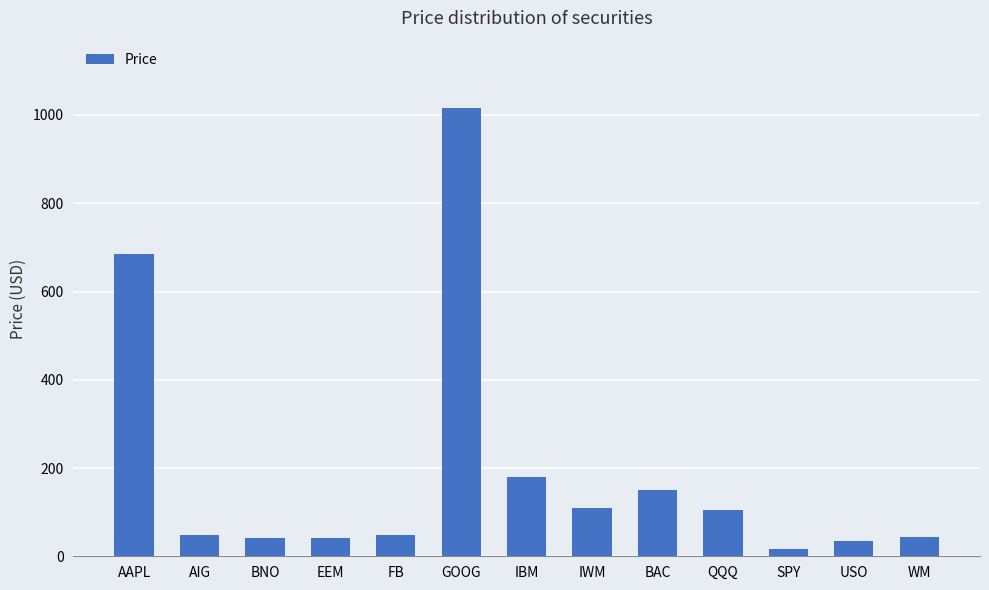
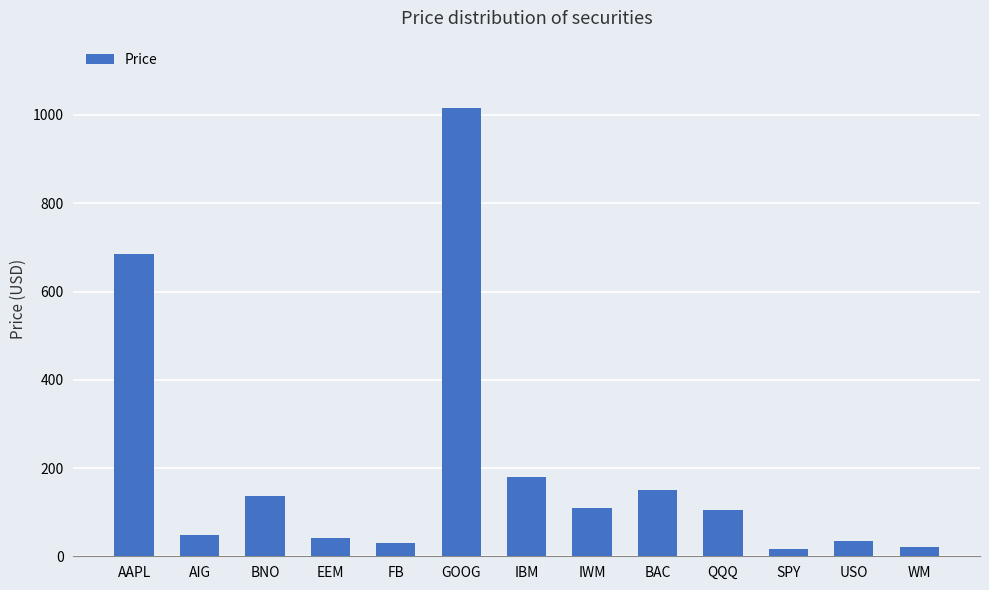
  {
    "AAPL": 680,
    "AIG": 50,
-   "BNO": 40,
+   "BNO": 140,
    "EEM": 40,
-   "FB": 50,
+   "FB": 30,
    "GOOG": 1020,
    "IBM": 180,
    "IWM": 110,
    "BAC": 150,
    "QQQ": 110,
    "SPY": 20,
    "USO": 30,
-   "WM": 40
+   "WM": 20
  }
